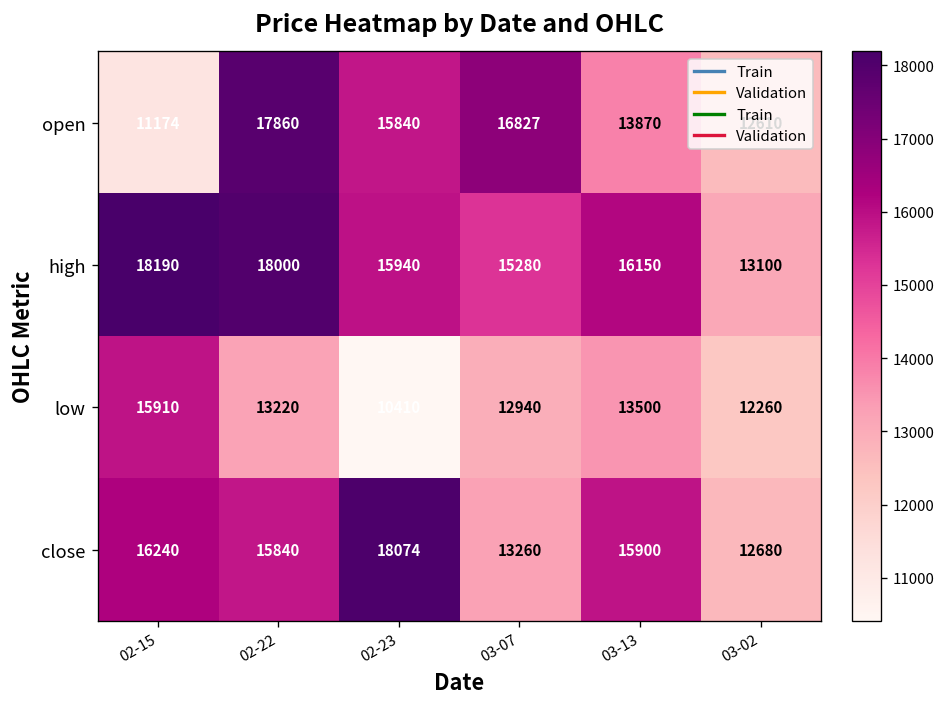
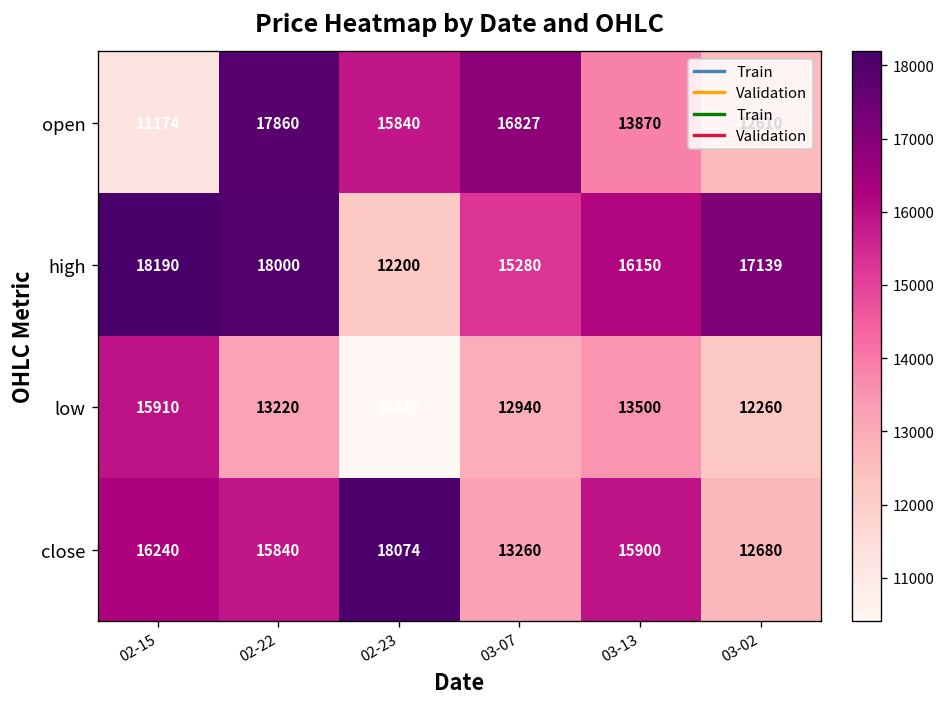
  {
    "open": {
      "02-22": 17860,
      "02-23": 15840,
      "03-07": 16827,
      "03-13": 13870
    },
    "high": {
      "02-15": 18190,
      "02-22": 18000,
-     "02-23": 15940,
+     "02-23": 12200,
      "03-07": 15280,
      "03-13": 16150,
-     "03-02": 13100
+     "03-02": 17139
    },
    "low": {
      "02-15": 15910,
      "02-22": 13220,
      "03-07": 12940,
      "03-13": 13500,
      "03-02": 12260
    },
    "close": {
      "02-15": 16240,
      "02-22": 15840,
      "02-23": 18074,
      "03-07": 13260,
      "03-13": 15900,
      "03-02": 12680
    }
  }
